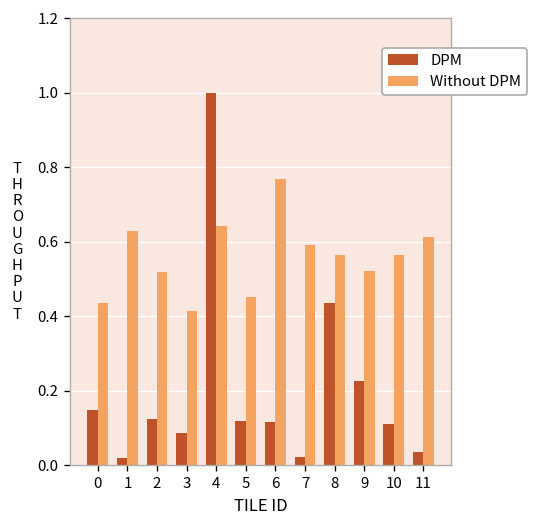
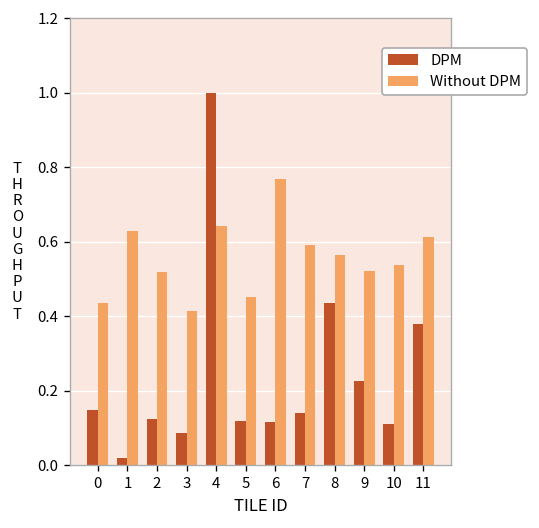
  {
    "DPM": {
      "0": 0.15,
      "1": 0.02,
      "2": 0.12,
      "3": 0.09,
      "4": 1.00,
      "5": 0.12,
      "6": 0.12,
-     "7": 0.02,
+     "7": 0.14,
      "8": 0.43,
      "9": 0.23,
      "10": 0.11,
-     "11": 0.04
+     "11": 0.38
    },
    "Without DPM": {
      "0": 0.44,
      "1": 0.63,
      "2": 0.52,
      "3": 0.41,
      "4": 0.64,
      "5": 0.45,
      "6": 0.77,
      "7": 0.59,
      "8": 0.56,
      "9": 0.52,
-     "10": 0.56,
+     "10": 0.54,
      "11": 0.61
    }
  }
